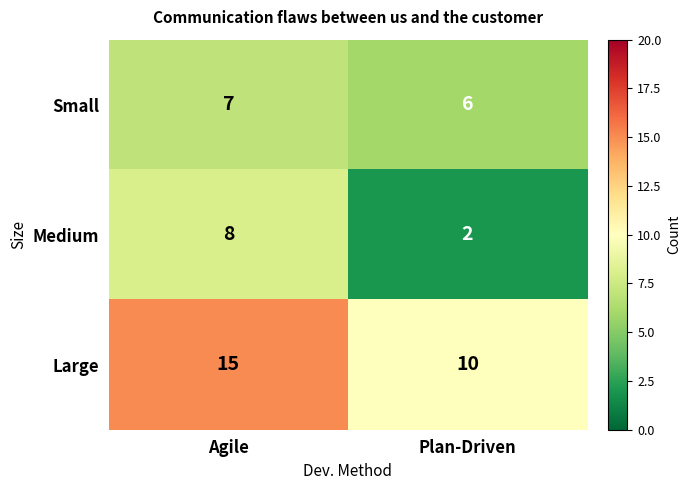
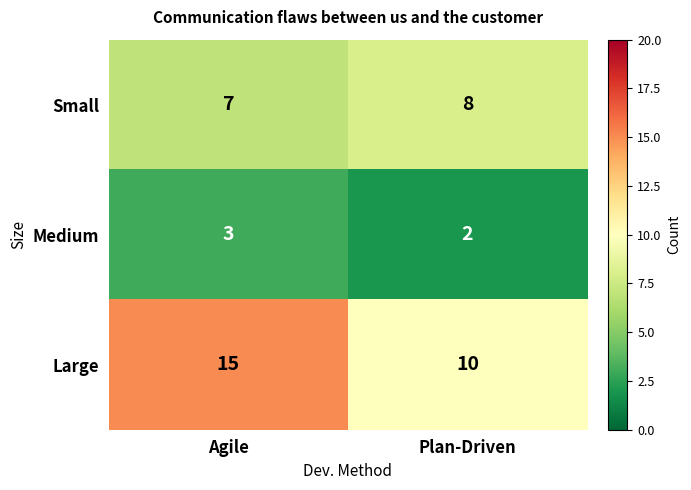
  {
    "Small": {
      "Agile": 7,
-     "Plan-Driven": 6
+     "Plan-Driven": 8
    },
    "Medium": {
-     "Agile": 8,
+     "Agile": 3,
      "Plan-Driven": 2
    },
    "Large": {
      "Agile": 15,
      "Plan-Driven": 10
    }
  }
